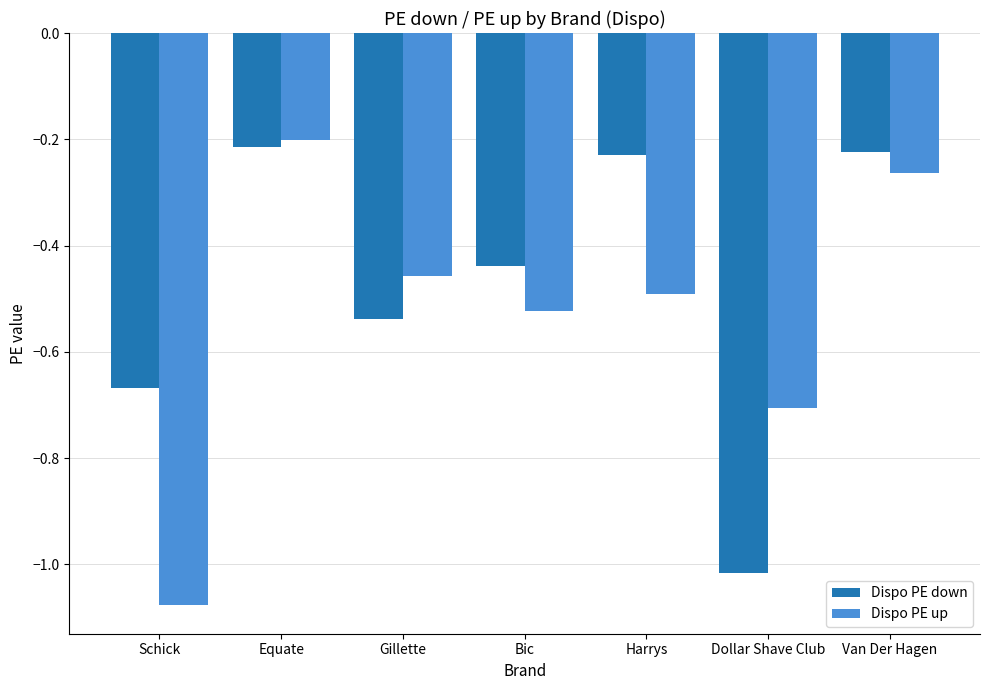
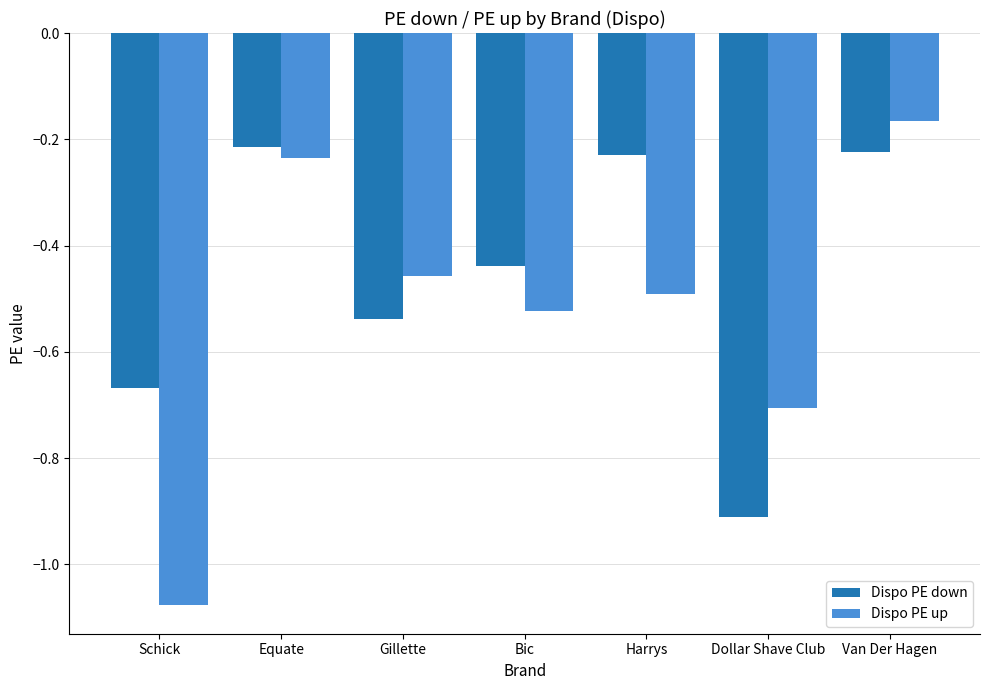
  {
    "Dispo PE down": {
      "Schick": -0.67,
      "Equate": -0.21,
      "Gillette": -0.54,
      "Bic": -0.44,
      "Harrys": -0.23,
-     "Dollar Shave Club": -1.02,
+     "Dollar Shave Club": -0.91,
      "Van Der Hagen": -0.22
    },
    "Dispo PE up": {
      "Schick": -1.08,
-     "Equate": -0.20,
+     "Equate": -0.23,
      "Gillette": -0.46,
      "Bic": -0.52,
      "Harrys": -0.49,
      "Dollar Shave Club": -0.70,
-     "Van Der Hagen": -0.26
+     "Van Der Hagen": -0.17
    }
  }
